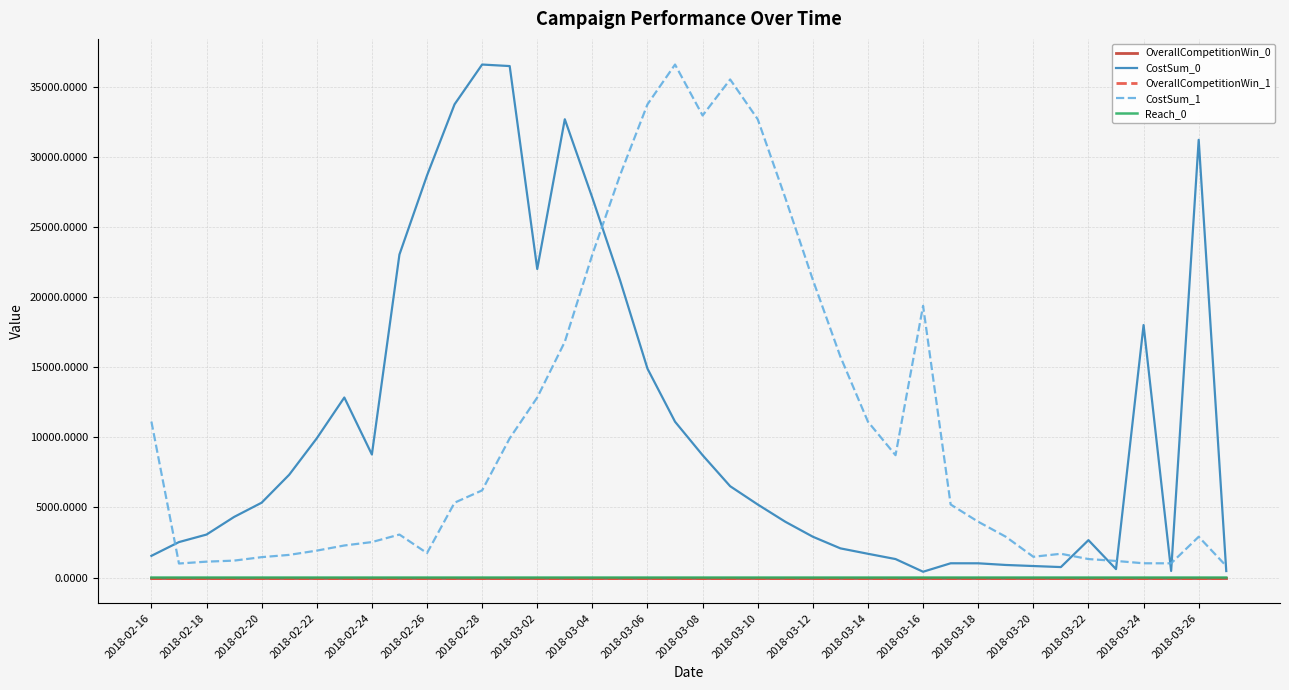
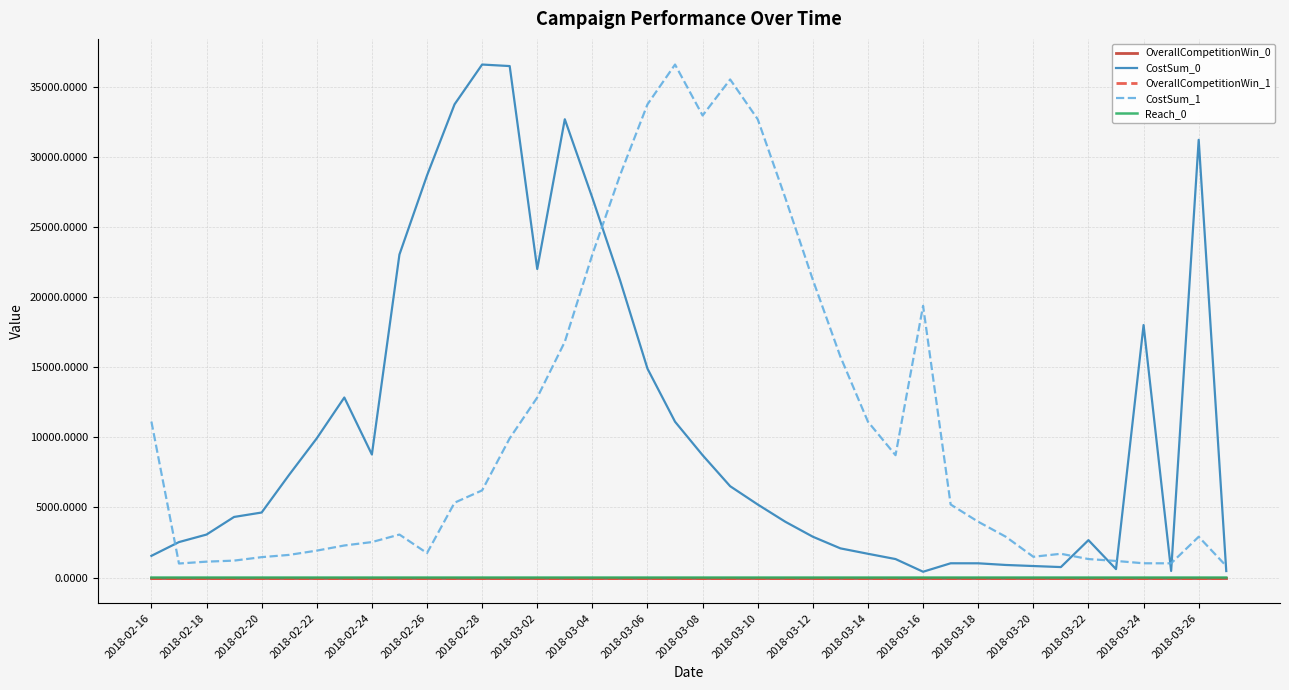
  {
    "Reach_0": {
      "2018-02-16": 0,
      "2018-02-18": 0,
      "2018-02-20": 0,
      "2018-02-22": 0,
      "2018-02-24": 0,
      "2018-02-26": 0,
      "2018-02-28": 0,
      "2018-03-02": 0,
      "2018-03-04": 0,
      "2018-03-06": 0,
      "2018-03-08": 0,
      "2018-03-10": 0,
      "2018-03-12": 0,
      "2018-03-14": 0,
      "2018-03-16": 0,
      "2018-03-18": 0,
      "2018-03-20": 0,
      "2018-03-22": 0,
      "2018-03-24": 0,
      "2018-03-26": 0
    },
    "CostSum_0": {
      "2018-02-16": 1500,
      "2018-02-18": 3100,
-     "2018-02-20": 5300,
+     "2018-02-20": 4600,
      "2018-02-22": 9900,
      "2018-02-24": 8800,
      "2018-02-26": 28700,
      "2018-02-28": 36600,
      "2018-03-02": 22000,
      "2018-03-04": 27100,
      "2018-03-06": 14900,
      "2018-03-08": 8700,
      "2018-03-10": 5200,
      "2018-03-12": 2900,
      "2018-03-14": 1700,
      "2018-03-16": 400,
      "2018-03-18": 1000,
      "2018-03-20": 800,
      "2018-03-22": 2700,
      "2018-03-24": 18000,
      "2018-03-26": 31200
    },
    "CostSum_1": {
      "2018-02-16": 11100,
      "2018-02-18": 1100,
      "2018-02-20": 1500,
      "2018-02-22": 1900,
      "2018-02-24": 2500,
      "2018-02-26": 1700,
      "2018-02-28": 6200,
      "2018-03-02": 12900,
      "2018-03-04": 23100,
      "2018-03-06": 33800,
      "2018-03-08": 33000,
      "2018-03-10": 32700,
      "2018-03-12": 21300,
      "2018-03-14": 11100,
      "2018-03-16": 19400,
      "2018-03-18": 4000,
      "2018-03-20": 1500,
      "2018-03-22": 1300,
      "2018-03-24": 1000,
      "2018-03-26": 2900
    }
  }
